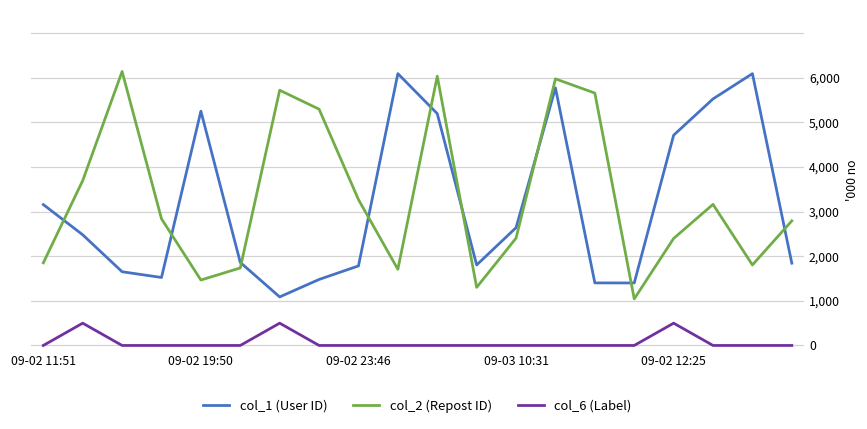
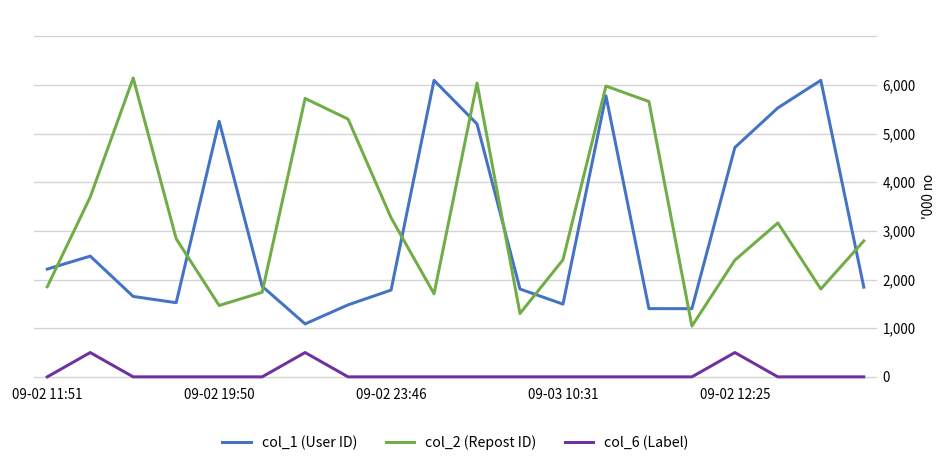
  {
    "col_1 (User ID)": {
-     "09-02 11:51": "3,200",
+     "09-02 11:51": "2,200",
      "09-02 19:50": "5,300",
      "09-02 23:46": "1,800",
-     "09-03 10:31": "2,600",
+     "09-03 10:31": "1,500",
      "09-02 12:25": "4,700"
    },
    "col_2 (Repost ID)": {
      "09-02 11:51": "1,900",
      "09-02 19:50": "1,500",
      "09-02 23:46": "3,300",
      "09-03 10:31": "2,400",
      "09-02 12:25": "2,400"
    },
    "col_6 (Label)": {
      "09-02 11:51": "0",
      "09-02 19:50": "0",
      "09-02 23:46": "0",
      "09-03 10:31": "0",
      "09-02 12:25": "500"
    }
  }
